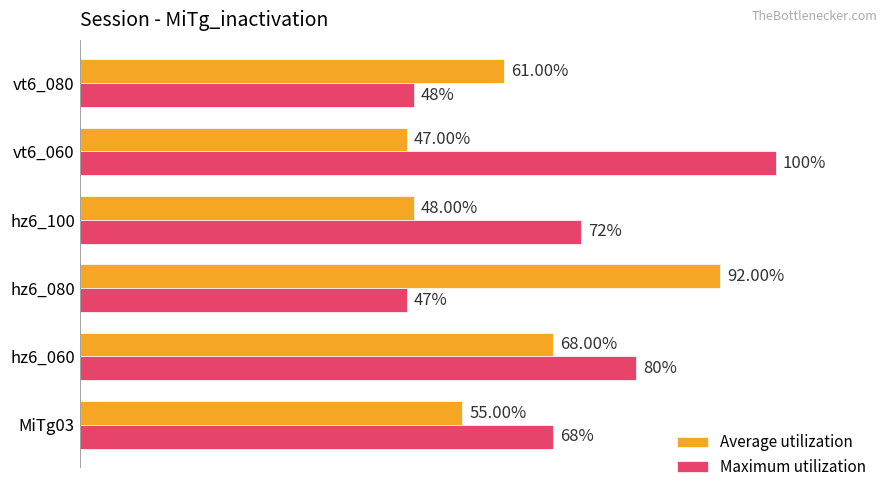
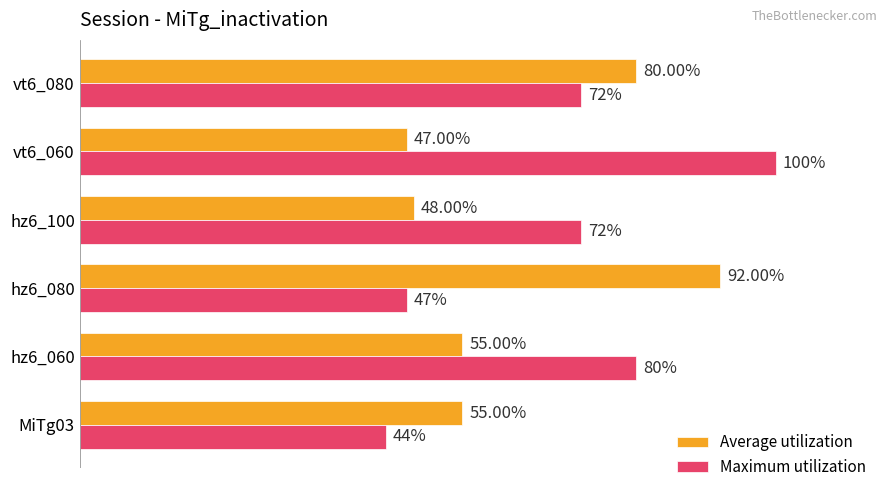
  {
    "Average utilization": {
-     "vt6_080": "61.00%",
+     "vt6_080": "80.00%",
      "vt6_060": "47.00%",
      "hz6_100": "48.00%",
      "hz6_080": "92.00%",
-     "hz6_060": "68.00%",
+     "hz6_060": "55.00%",
      "MiTg03": "55.00%"
    },
    "Maximum utilization": {
-     "vt6_080": "48%",
+     "vt6_080": "72%",
      "vt6_060": "100%",
      "hz6_100": "72%",
      "hz6_080": "47%",
      "hz6_060": "80%",
-     "MiTg03": "68%"
+     "MiTg03": "44%"
    }
  }
